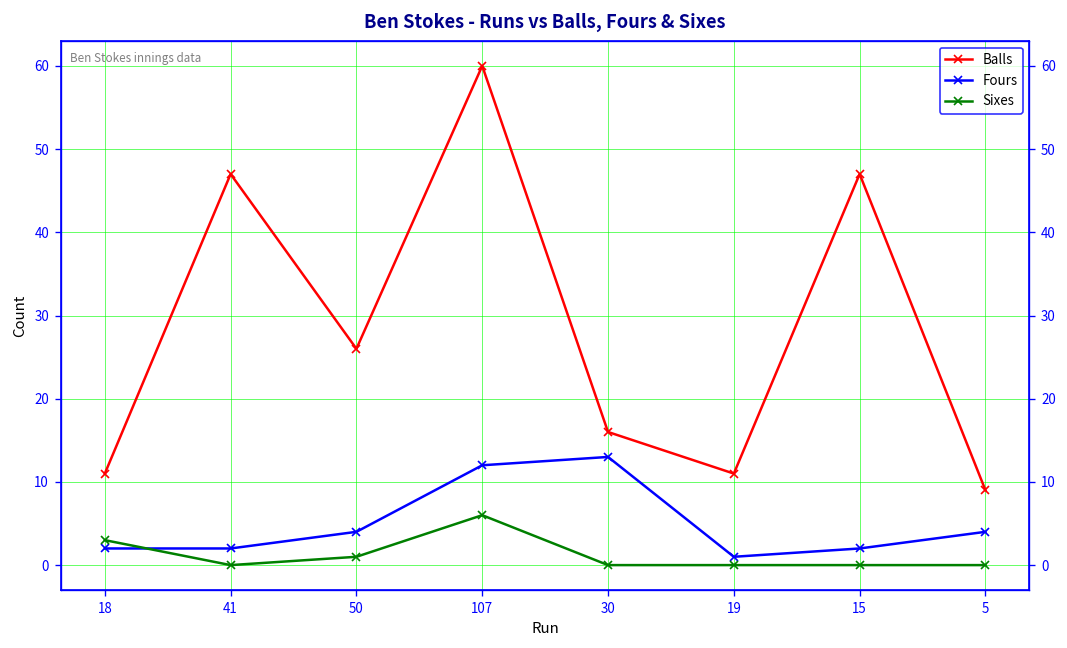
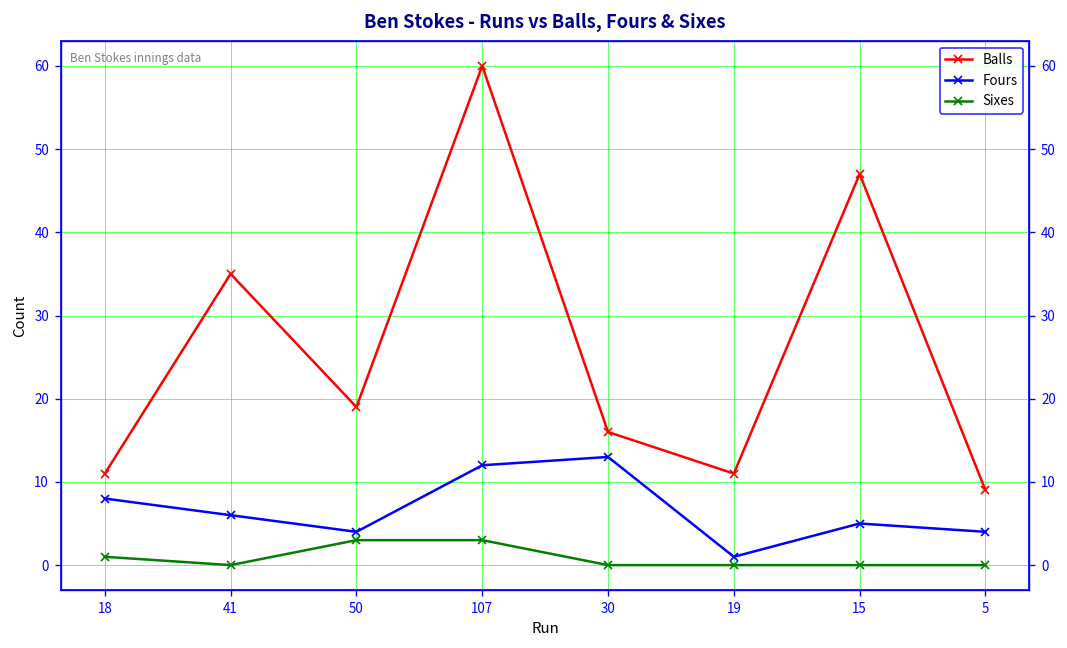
  {
    "Balls": {
      "18": 11,
-     "41": 47,
-     "50": 26,
+     "41": 35,
+     "50": 19,
      "107": 60,
      "30": 16,
      "19": 11,
      "15": 47,
      "5": 9
    },
    "Fours": {
-     "18": 2,
-     "41": 2,
+     "18": 8,
+     "41": 6,
      "50": 4,
      "107": 12,
      "30": 13,
      "19": 1,
-     "15": 2,
+     "15": 5,
      "5": 4
    },
    "Sixes": {
-     "18": 3,
+     "18": 1,
      "41": 0,
-     "50": 1,
-     "107": 6,
+     "50": 3,
+     "107": 3,
      "30": 0,
      "19": 0,
      "15": 0,
      "5": 0
    }
  }
